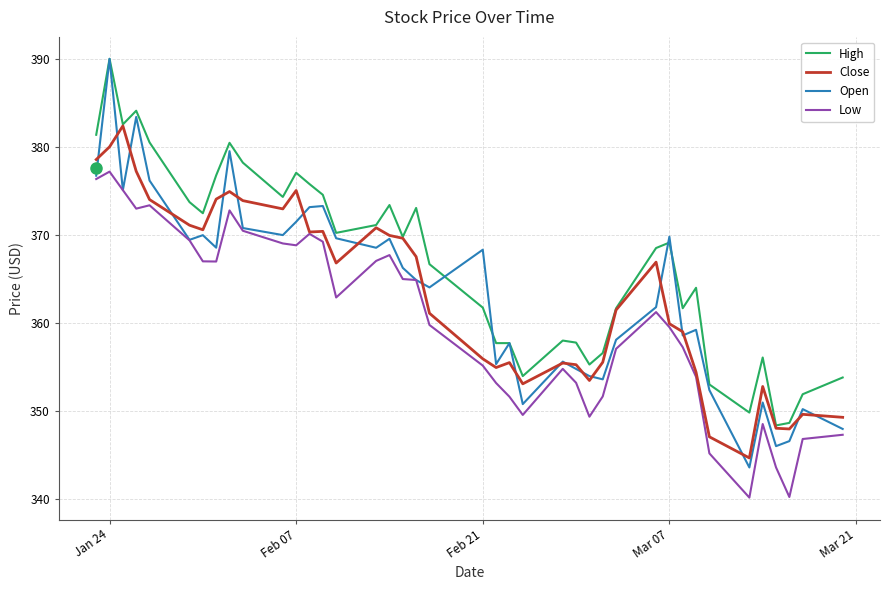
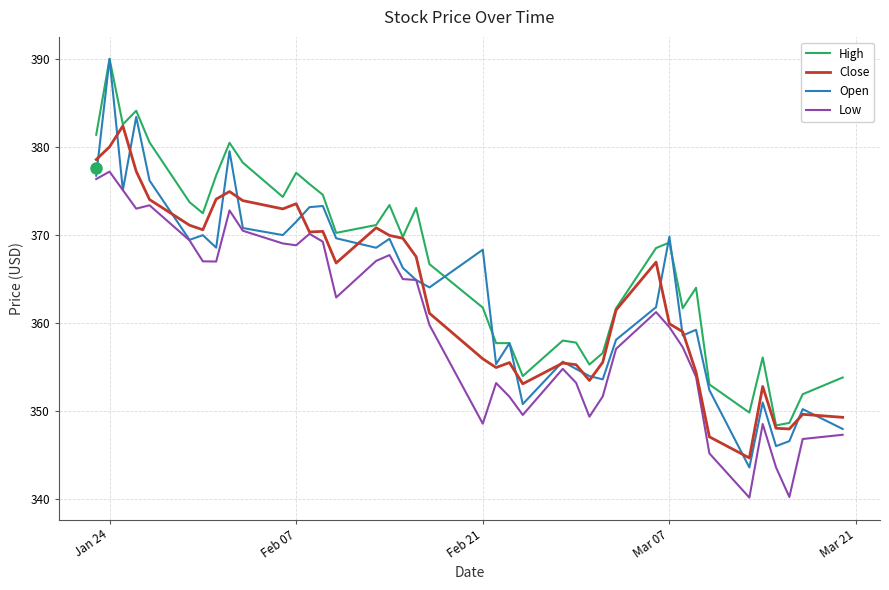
  {
    "Close": {
      "Jan 24": 380,
-     "Feb 07": 375,
+     "Feb 07": 374,
      "Feb 21": 356,
      "Mar 07": 360
    },
    "Open": {
      "Feb 07": 372,
      "Feb 21": 368,
      "Mar 07": 370
    },
    "Low": {
      "Jan 24": 377,
      "Feb 07": 369,
-     "Feb 21": 355,
+     "Feb 21": 349,
      "Mar 07": 360
    }
  }
